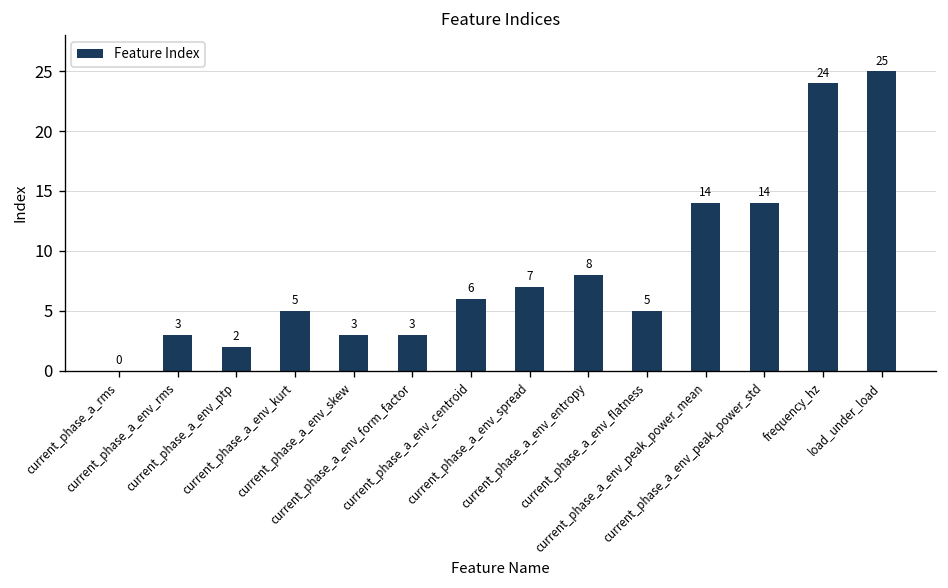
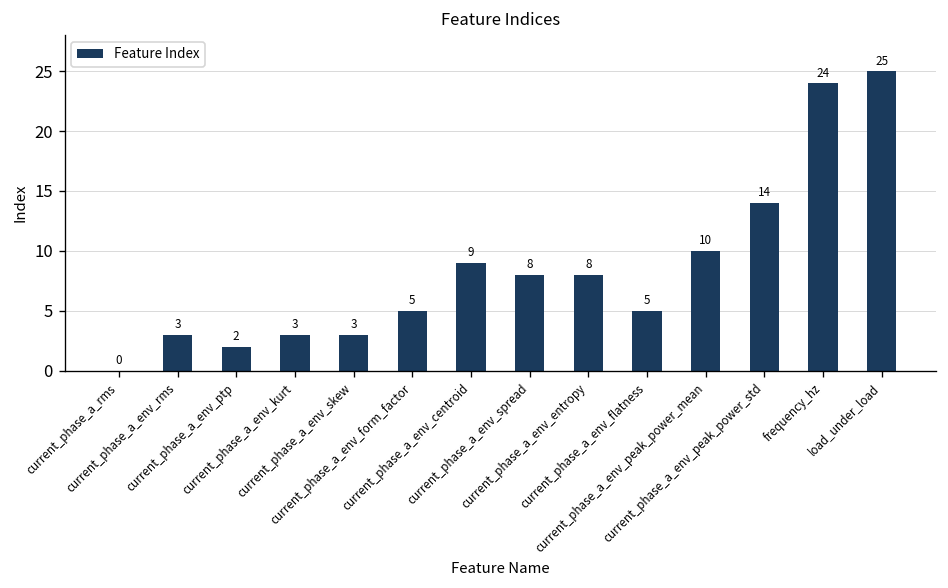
  {
    "current_phase_a_rms": 0,
    "current_phase_a_env_rms": 3,
    "current_phase_a_env_ptp": 2,
-   "current_phase_a_env_kurt": 5,
+   "current_phase_a_env_kurt": 3,
    "current_phase_a_env_skew": 3,
-   "current_phase_a_env_form_factor": 3,
-   "current_phase_a_env_centroid": 6,
-   "current_phase_a_env_spread": 7,
+   "current_phase_a_env_form_factor": 5,
+   "current_phase_a_env_centroid": 9,
+   "current_phase_a_env_spread": 8,
    "current_phase_a_env_entropy": 8,
    "current_phase_a_env_flatness": 5,
-   "current_phase_a_env_peak_power_mean": 14,
+   "current_phase_a_env_peak_power_mean": 10,
    "current_phase_a_env_peak_power_std": 14,
    "frequency_hz": 24,
    "load_under_load": 25
  }
